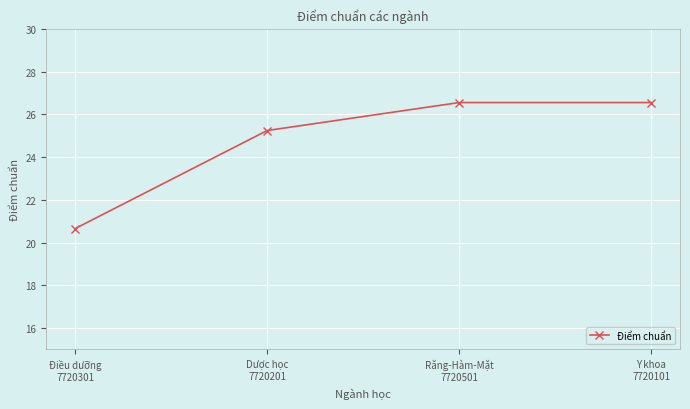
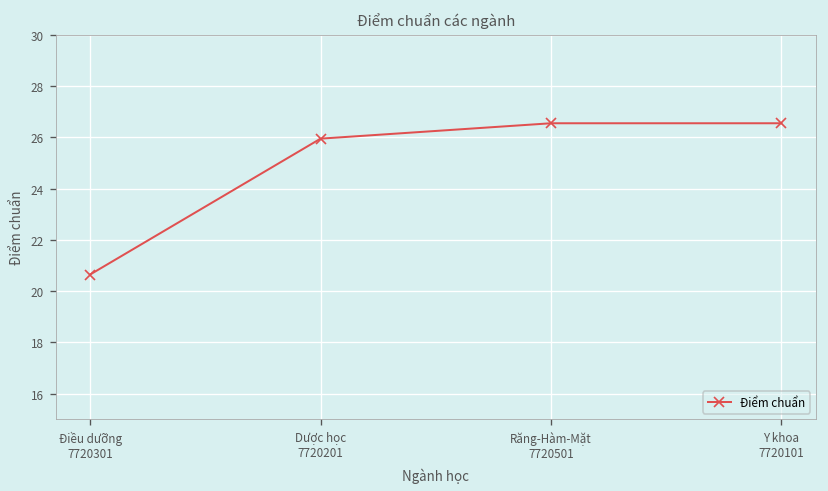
  {
    "Điều dưỡng 7720301": 20.7,
-   "Dược học 7720201": 25.2,
+   "Dược học 7720201": 26.0,
    "Răng-Hàm-Mặt 7720501": 26.6,
    "Y khoa 7720101": 26.6
  }
